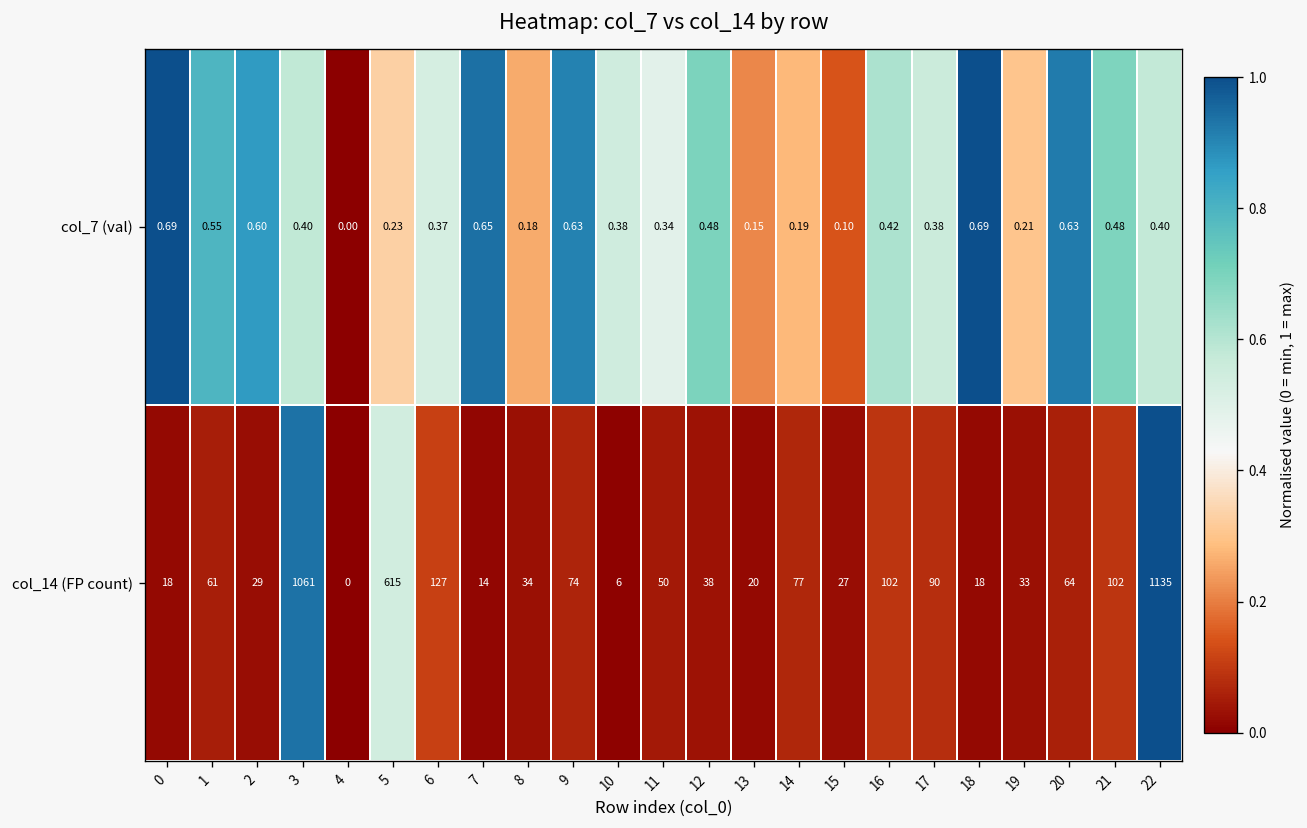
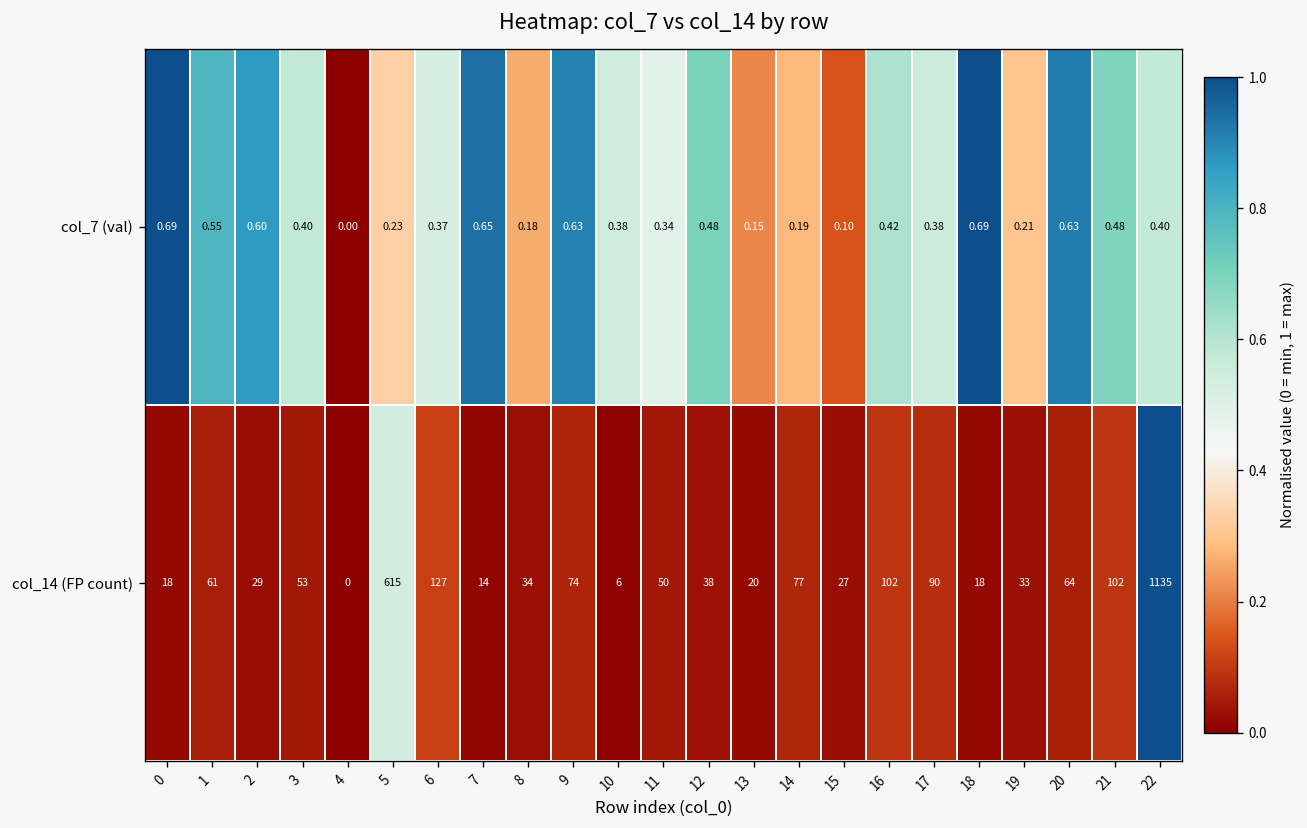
  {
    "col_7 (val)": {
      "0": 0.69,
      "1": 0.55,
      "2": 0.60,
      "3": 0.40,
      "4": 0.00,
      "5": 0.23,
      "6": 0.37,
      "7": 0.65,
      "8": 0.18,
      "9": 0.63,
      "10": 0.38,
      "11": 0.34,
      "12": 0.48,
      "13": 0.15,
      "14": 0.19,
      "15": 0.10,
      "16": 0.42,
      "17": 0.38,
      "18": 0.69,
      "19": 0.21,
      "20": 0.63,
      "21": 0.48,
      "22": 0.40
    },
    "col_14 (FP count)": {
      "0": 18,
      "1": 61,
      "2": 29,
-     "3": 1061,
+     "3": 53,
      "4": 0,
      "5": 615,
      "6": 127,
      "7": 14,
      "8": 34,
      "9": 74,
      "10": 6,
      "11": 50,
      "12": 38,
      "13": 20,
      "14": 77,
      "15": 27,
      "16": 102,
      "17": 90,
      "18": 18,
      "19": 33,
      "20": 64,
      "21": 102,
      "22": 1135
    }
  }
